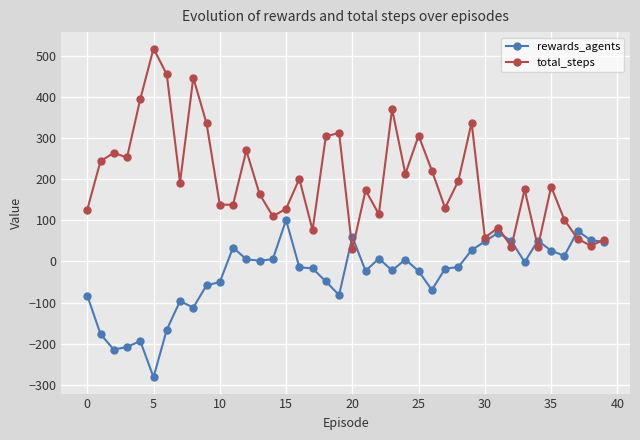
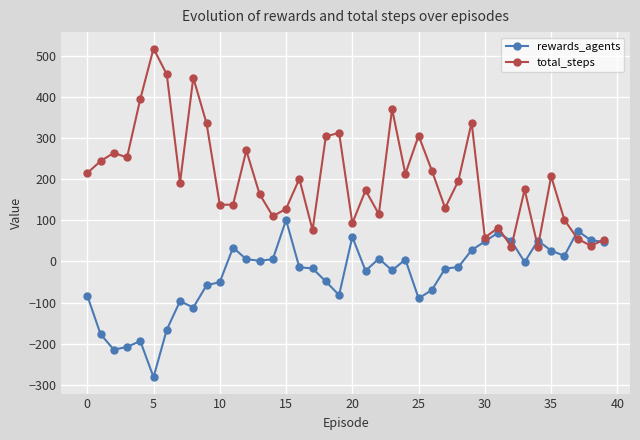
  {
    "rewards_agents": {
      "0": -80,
      "5": -280,
      "10": -50,
      "15": 100,
      "20": 60,
-     "25": -20,
+     "25": -90,
      "30": 50,
      "35": 30
    },
    "total_steps": {
-     "0": 130,
+     "0": 220,
      "5": 520,
      "10": 140,
      "15": 130,
-     "20": 30,
+     "20": 90,
      "25": 310,
      "30": 60,
-     "35": 180
+     "35": 210
    }
  }
